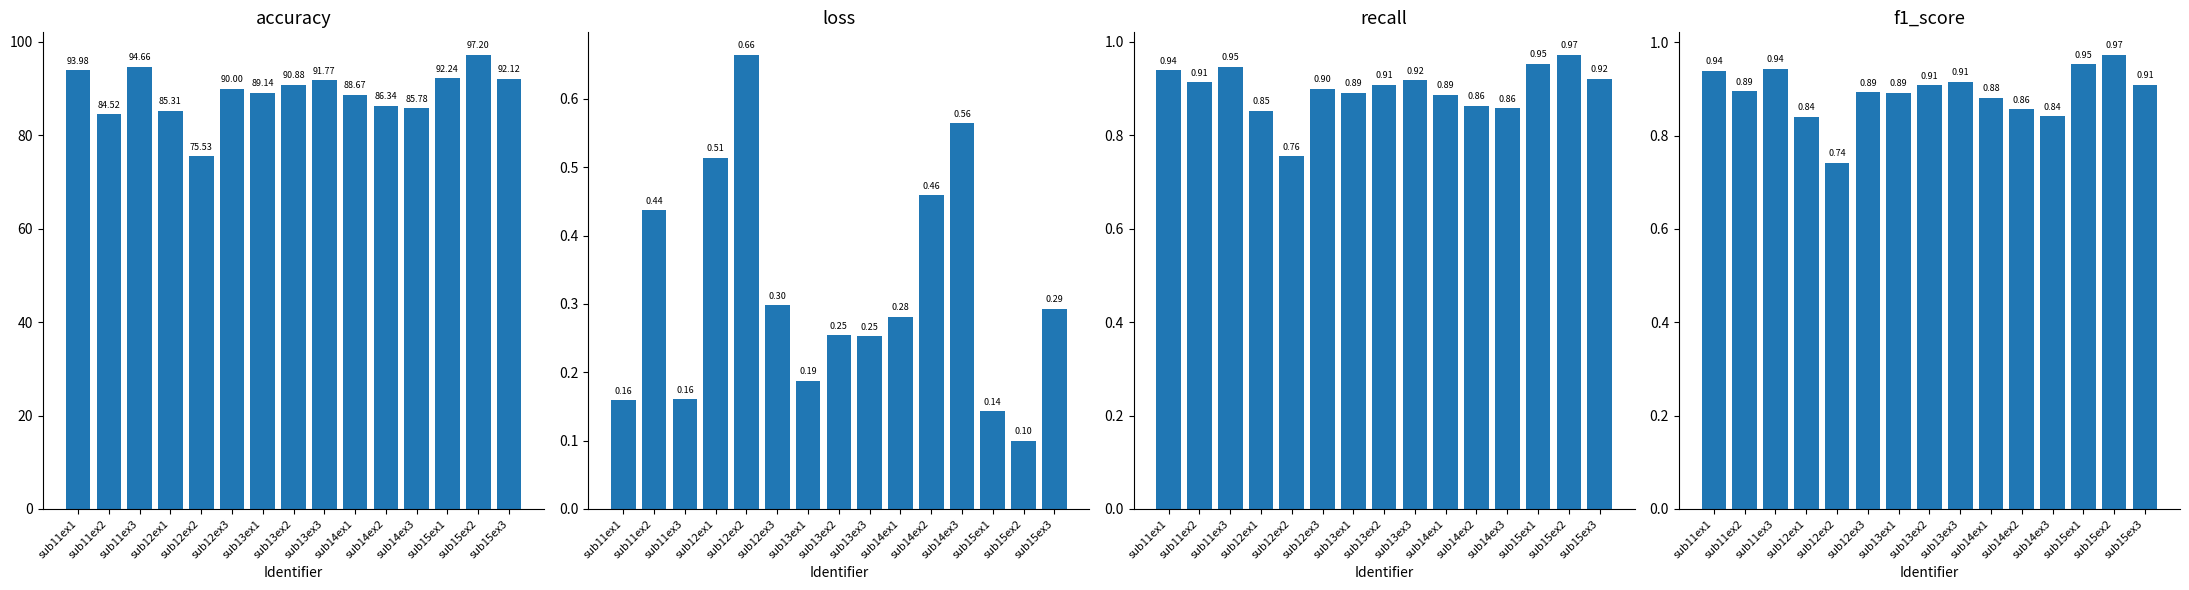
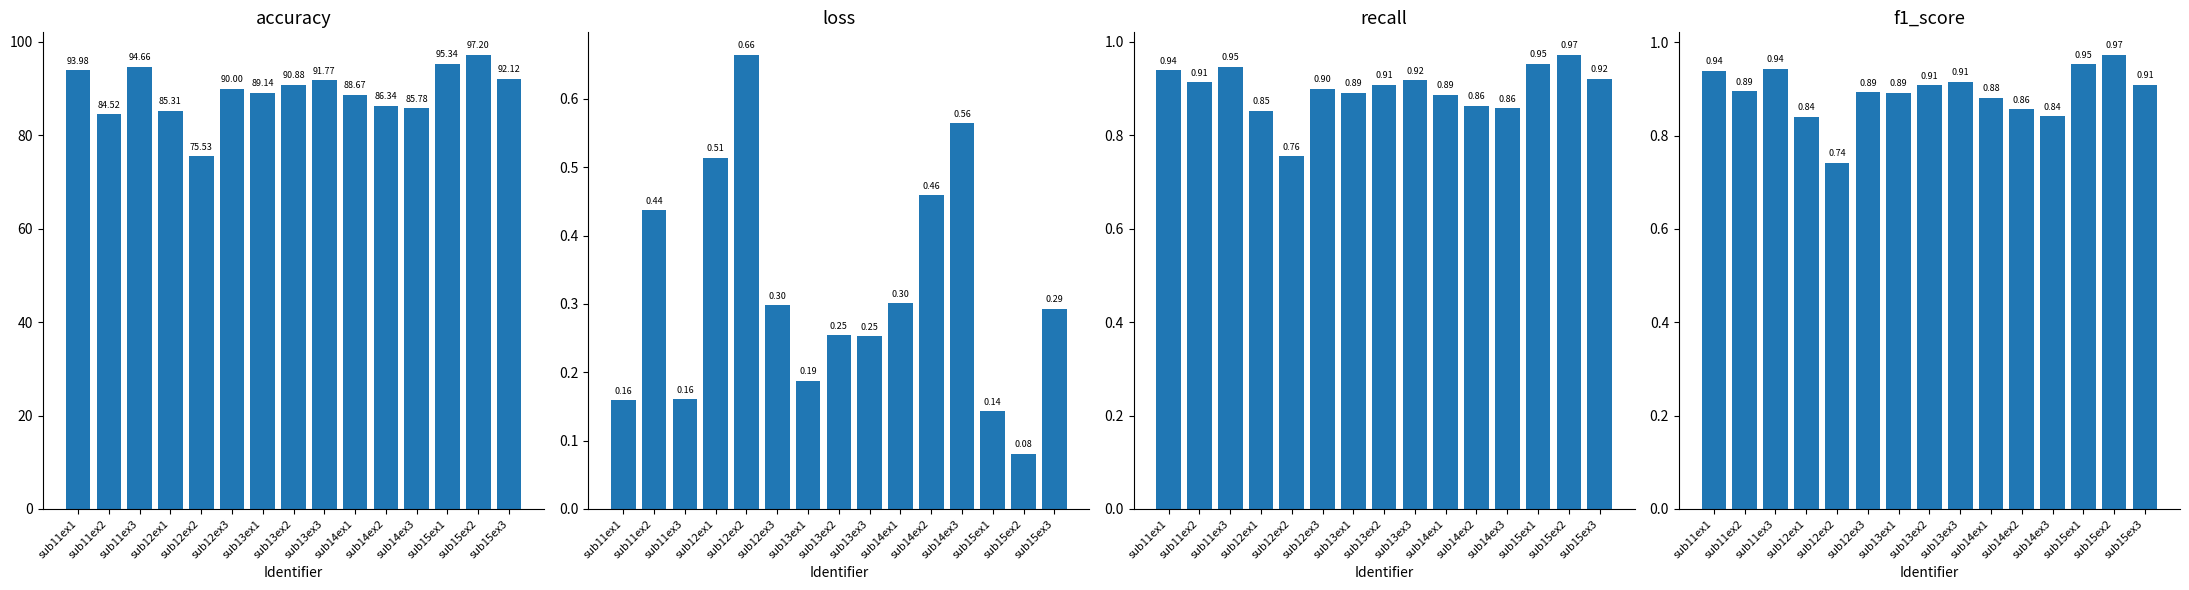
  {
    "accuracy": {
      "sub11ex1": 93.98,
      "sub11ex2": 84.52,
      "sub11ex3": 94.66,
      "sub12ex1": 85.31,
      "sub12ex2": 75.53,
      "sub12ex3": 90.00,
      "sub13ex1": 89.14,
      "sub13ex2": 90.88,
      "sub13ex3": 91.77,
      "sub14ex1": 88.67,
      "sub14ex2": 86.34,
      "sub14ex3": 85.78,
-     "sub15ex1": 92.24,
+     "sub15ex1": 95.34,
      "sub15ex2": 97.20,
      "sub15ex3": 92.12
    },
    "loss": {
      "sub11ex1": 0.16,
      "sub11ex2": 0.44,
      "sub11ex3": 0.16,
      "sub12ex1": 0.51,
      "sub12ex2": 0.66,
      "sub12ex3": 0.30,
      "sub13ex1": 0.19,
      "sub13ex2": 0.25,
      "sub13ex3": 0.25,
-     "sub14ex1": 0.28,
+     "sub14ex1": 0.30,
      "sub14ex2": 0.46,
      "sub14ex3": 0.56,
      "sub15ex1": 0.14,
-     "sub15ex2": 0.10,
+     "sub15ex2": 0.08,
      "sub15ex3": 0.29
    },
    "recall": {
      "sub11ex1": 0.94,
      "sub11ex2": 0.91,
      "sub11ex3": 0.95,
      "sub12ex1": 0.85,
      "sub12ex2": 0.76,
      "sub12ex3": 0.90,
      "sub13ex1": 0.89,
      "sub13ex2": 0.91,
      "sub13ex3": 0.92,
      "sub14ex1": 0.89,
      "sub14ex2": 0.86,
      "sub14ex3": 0.86,
      "sub15ex1": 0.95,
      "sub15ex2": 0.97,
      "sub15ex3": 0.92
    },
    "f1_score": {
      "sub11ex1": 0.94,
      "sub11ex2": 0.89,
      "sub11ex3": 0.94,
      "sub12ex1": 0.84,
      "sub12ex2": 0.74,
      "sub12ex3": 0.89,
      "sub13ex1": 0.89,
      "sub13ex2": 0.91,
      "sub13ex3": 0.91,
      "sub14ex1": 0.88,
      "sub14ex2": 0.86,
      "sub14ex3": 0.84,
      "sub15ex1": 0.95,
      "sub15ex2": 0.97,
      "sub15ex3": 0.91
    }
  }
